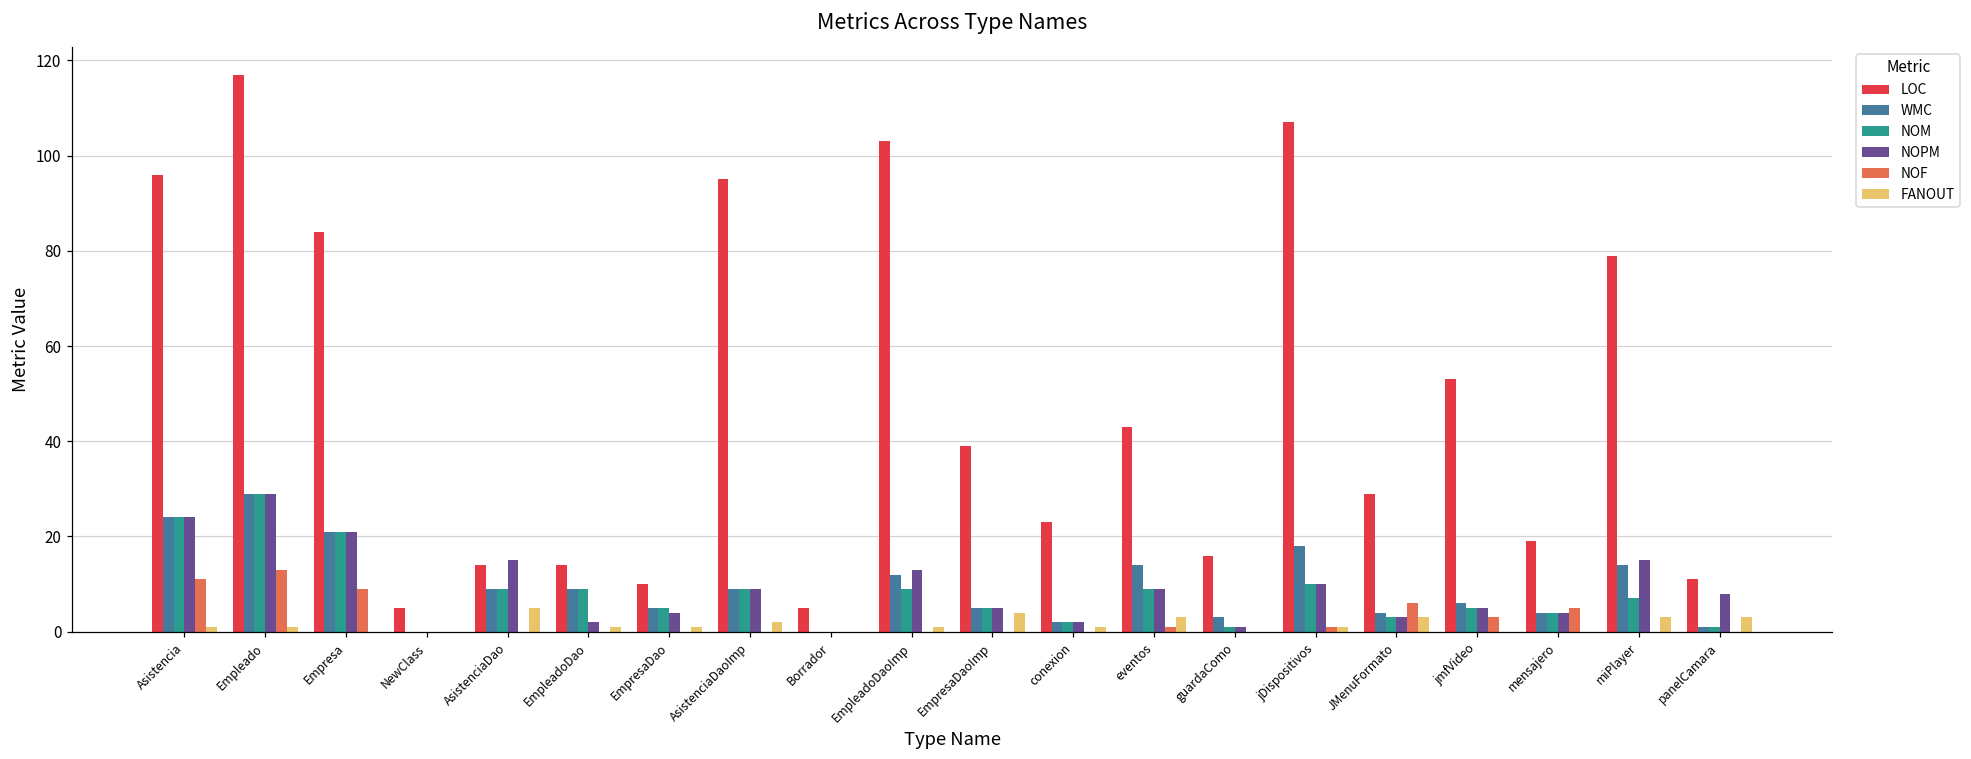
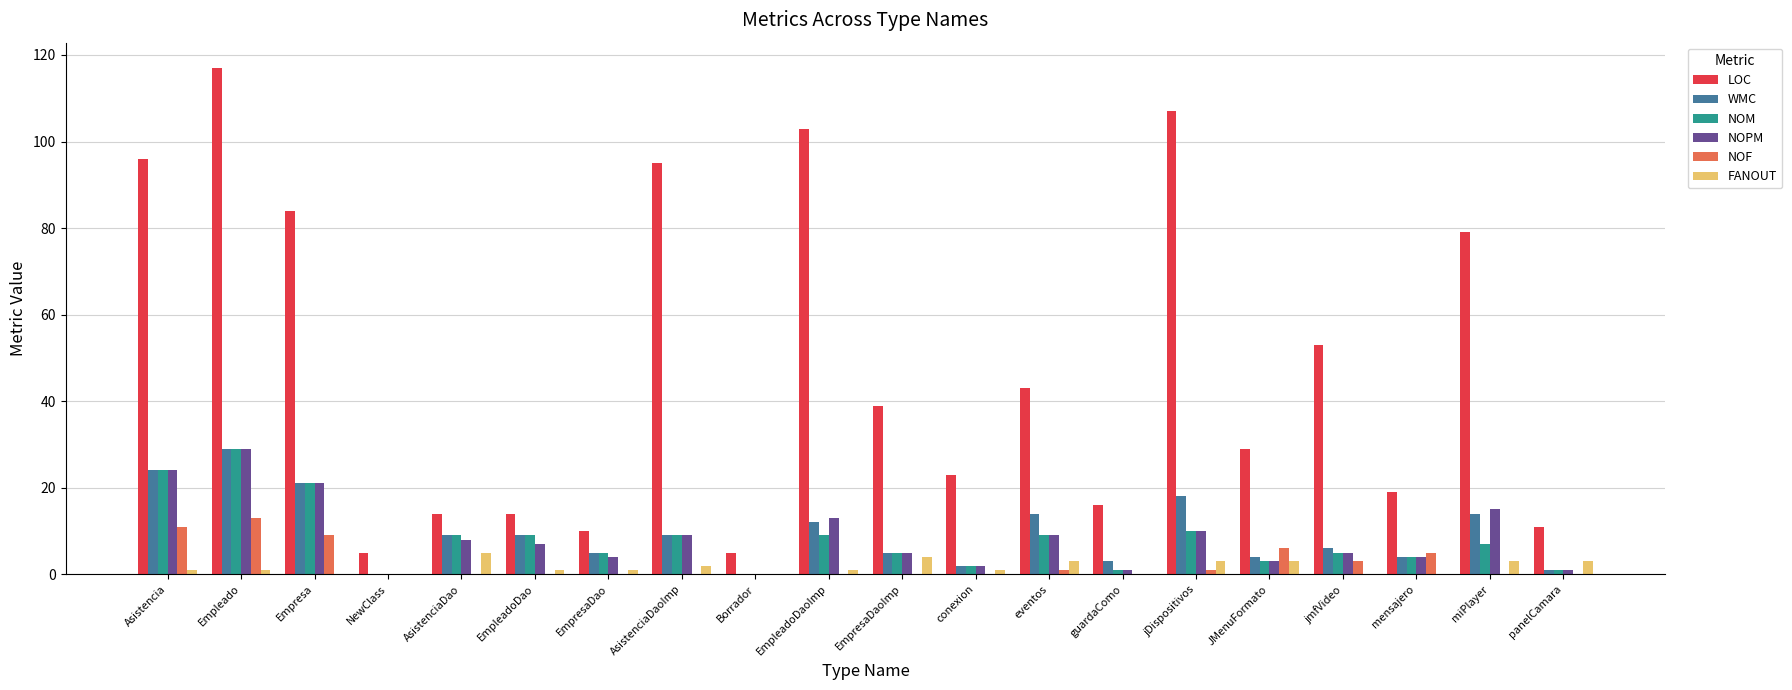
  {
    "NOPM": {
      "Asistencia": 24,
      "Empleado": 29,
      "Empresa": 21,
      "NewClass": 0,
-     "AsistenciaDao": 15,
-     "EmpleadoDao": 2,
+     "AsistenciaDao": 8,
+     "EmpleadoDao": 7,
      "EmpresaDao": 4,
      "AsistenciaDaoImp": 9,
      "Borrador": 0,
      "EmpleadoDaoImp": 13,
      "EmpresaDaoImp": 5,
      "conexion": 2,
      "eventos": 9,
      "guardaComo": 1,
      "jDispositivos": 10,
      "JMenuFormato": 3,
      "jmfVideo": 5,
      "mensajero": 4,
      "miPlayer": 15,
-     "panelCamara": 8
+     "panelCamara": 1
    },
    "FANOUT": {
      "Asistencia": 1,
      "Empleado": 1,
      "Empresa": 0,
      "NewClass": 0,
      "AsistenciaDao": 5,
      "EmpleadoDao": 1,
      "EmpresaDao": 1,
      "AsistenciaDaoImp": 2,
      "Borrador": 0,
      "EmpleadoDaoImp": 1,
      "EmpresaDaoImp": 4,
      "conexion": 1,
      "eventos": 3,
      "guardaComo": 0,
-     "jDispositivos": 1,
+     "jDispositivos": 3,
      "JMenuFormato": 3,
      "jmfVideo": 0,
      "mensajero": 0,
      "miPlayer": 3,
      "panelCamara": 3
    }
  }
